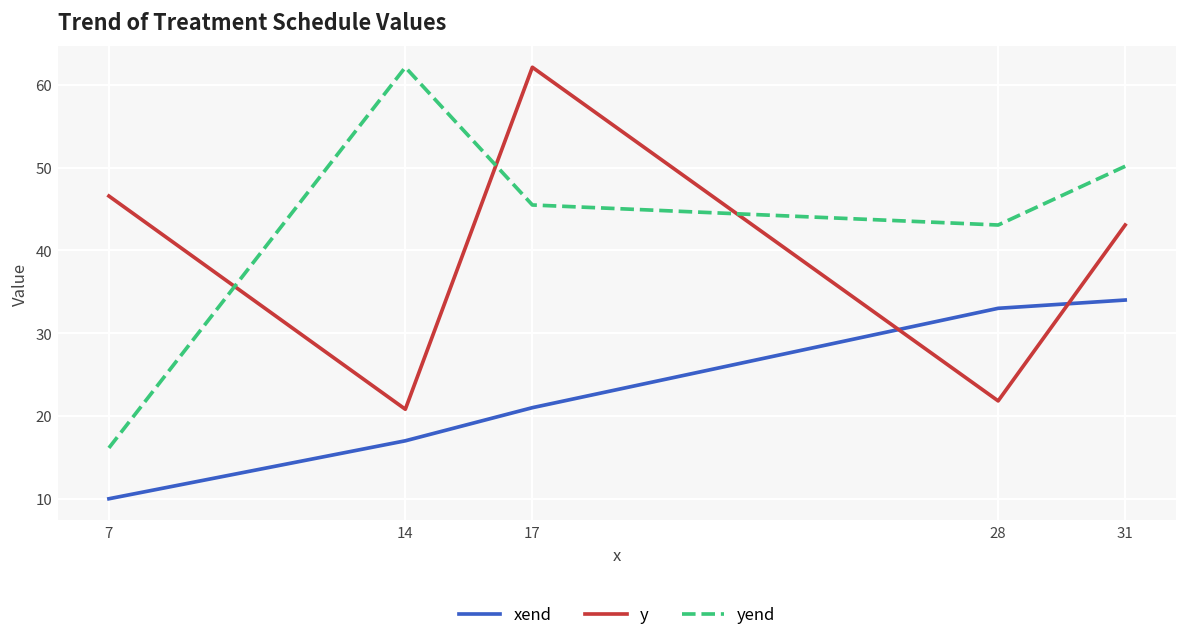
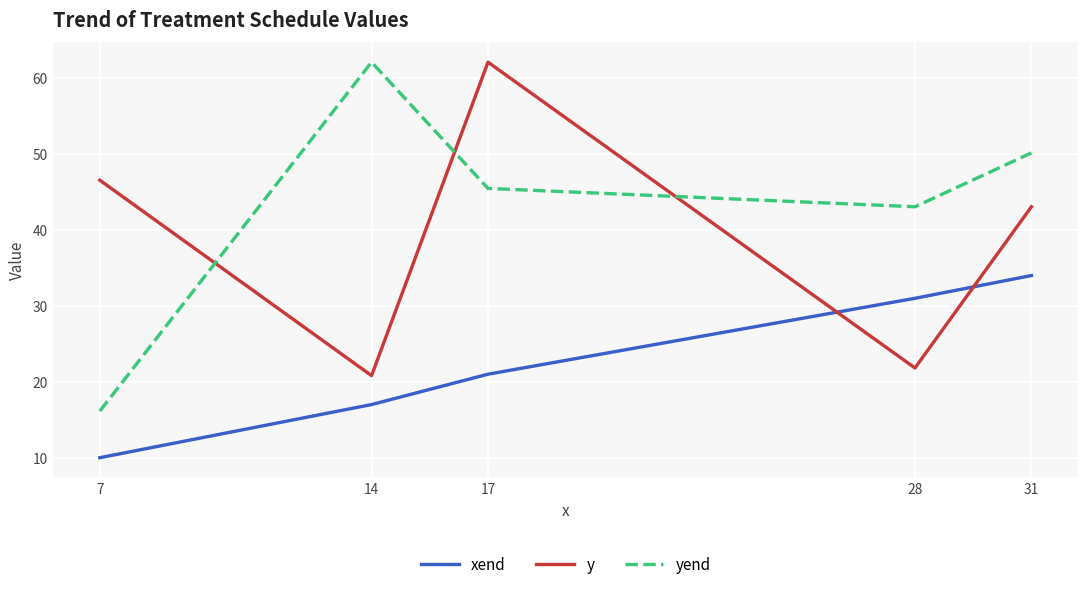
  {
    "xend": {
      "7": 10,
      "14": 17,
      "17": 21,
-     "28": 33,
+     "28": 31,
      "31": 34
    },
    "y": {
      "7": 47,
      "14": 21,
      "17": 62,
      "28": 22,
      "31": 43
    },
    "yend": {
      "7": 16,
      "14": 62,
      "17": 45,
      "28": 43,
      "31": 50
    }
  }
